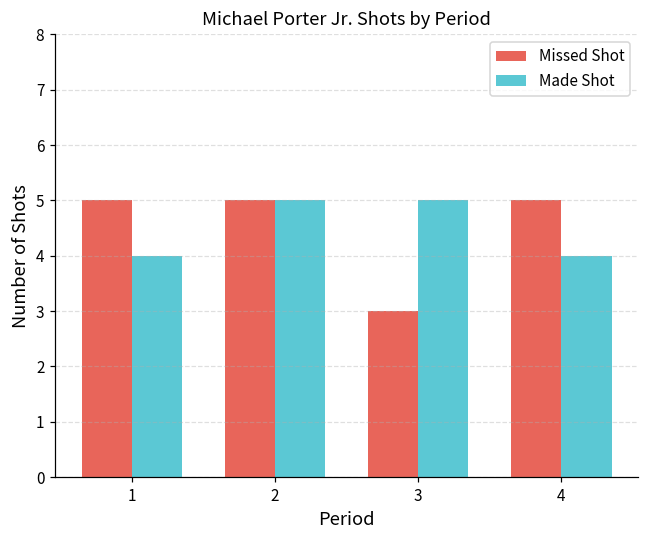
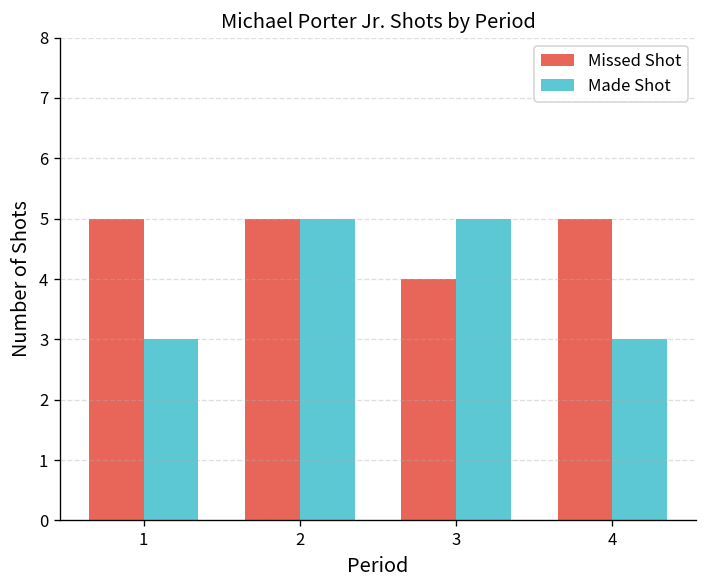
  {
    "Missed Shot": {
      "1": 5,
      "2": 5,
-     "3": 3,
+     "3": 4,
      "4": 5
    },
    "Made Shot": {
-     "1": 4,
+     "1": 3,
      "2": 5,
      "3": 5,
-     "4": 4
+     "4": 3
    }
  }
